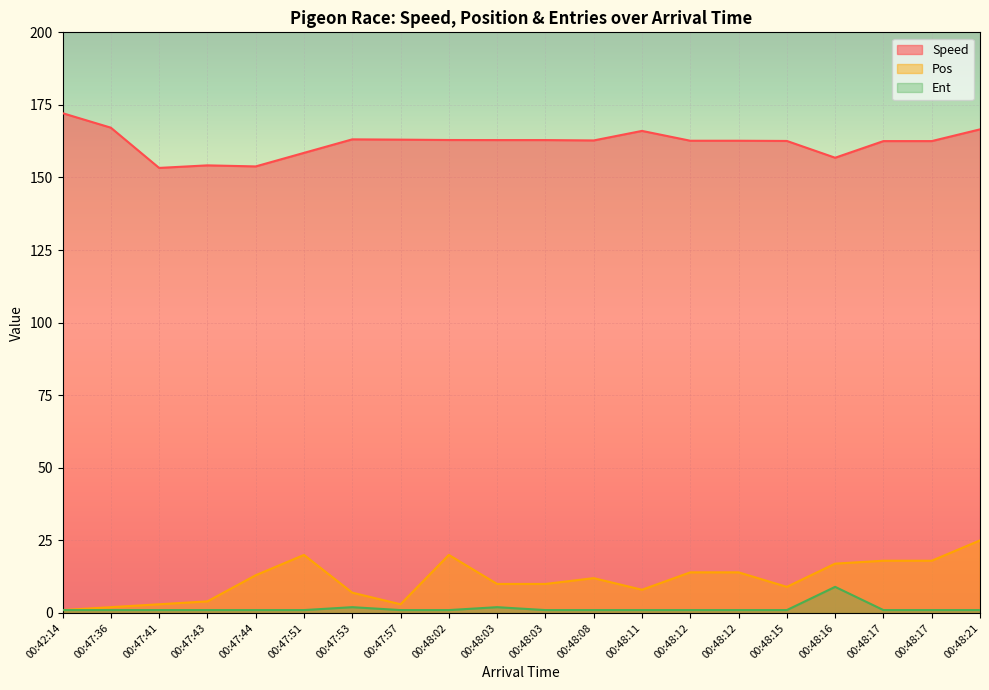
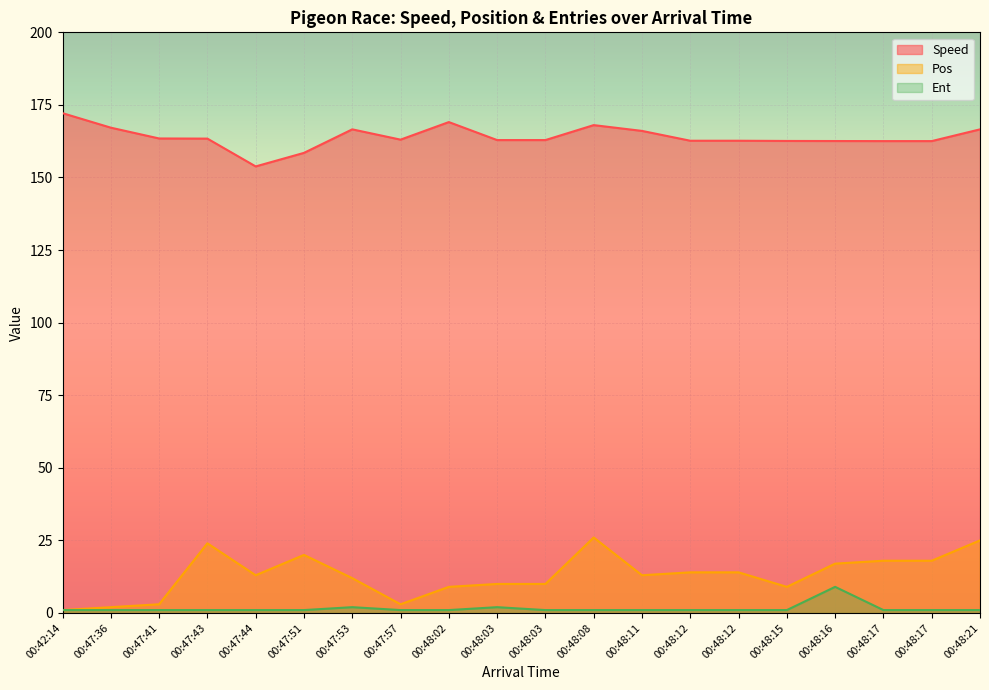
  {
    "Speed": {
      "00:42:14": 172,
      "00:47:36": 167,
-     "00:47:41": 153,
-     "00:47:43": 154,
+     "00:47:41": 163,
+     "00:47:43": 163,
      "00:47:44": 154,
      "00:47:51": 158,
-     "00:47:53": 163,
+     "00:47:53": 167,
      "00:47:57": 163,
-     "00:48:02": 163,
-     "00:48:08": 163,
+     "00:48:02": 169,
+     "00:48:08": 168,
      "00:48:11": 166,
      "00:48:15": 163,
-     "00:48:16": 157,
+     "00:48:16": 163,
      "00:48:21": 167
    },
    "Pos": {
      "00:47:36": 2,
      "00:47:41": 3,
-     "00:47:43": 4,
+     "00:47:43": 24,
      "00:47:44": 13,
      "00:47:51": 20,
-     "00:47:53": 7,
+     "00:47:53": 12,
      "00:47:57": 3,
-     "00:48:02": 20,
-     "00:48:08": 12,
-     "00:48:11": 8,
+     "00:48:02": 9,
+     "00:48:08": 26,
+     "00:48:11": 13,
      "00:48:15": 9,
      "00:48:16": 17,
      "00:48:21": 25
    },
    "Ent": {
      "00:47:36": 1,
      "00:47:41": 1,
      "00:47:43": 1,
      "00:47:44": 1,
      "00:47:51": 1,
      "00:47:53": 2,
      "00:47:57": 1,
      "00:48:02": 1,
      "00:48:08": 1,
      "00:48:11": 1,
      "00:48:15": 1,
      "00:48:16": 9,
      "00:48:21": 1
    }
  }
